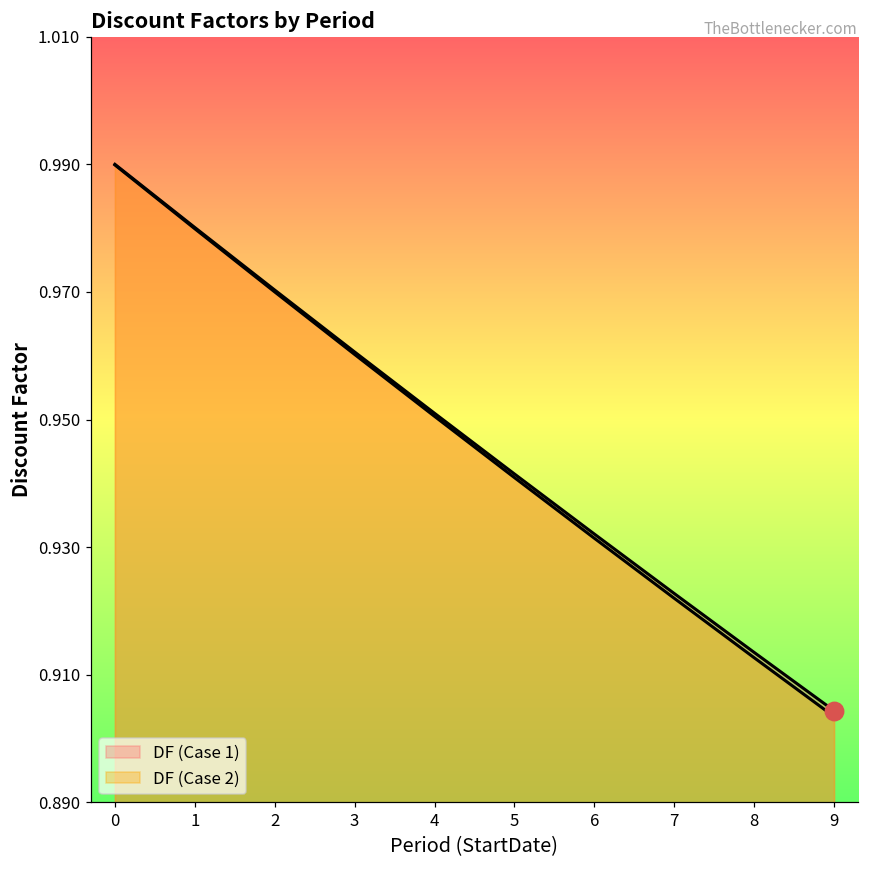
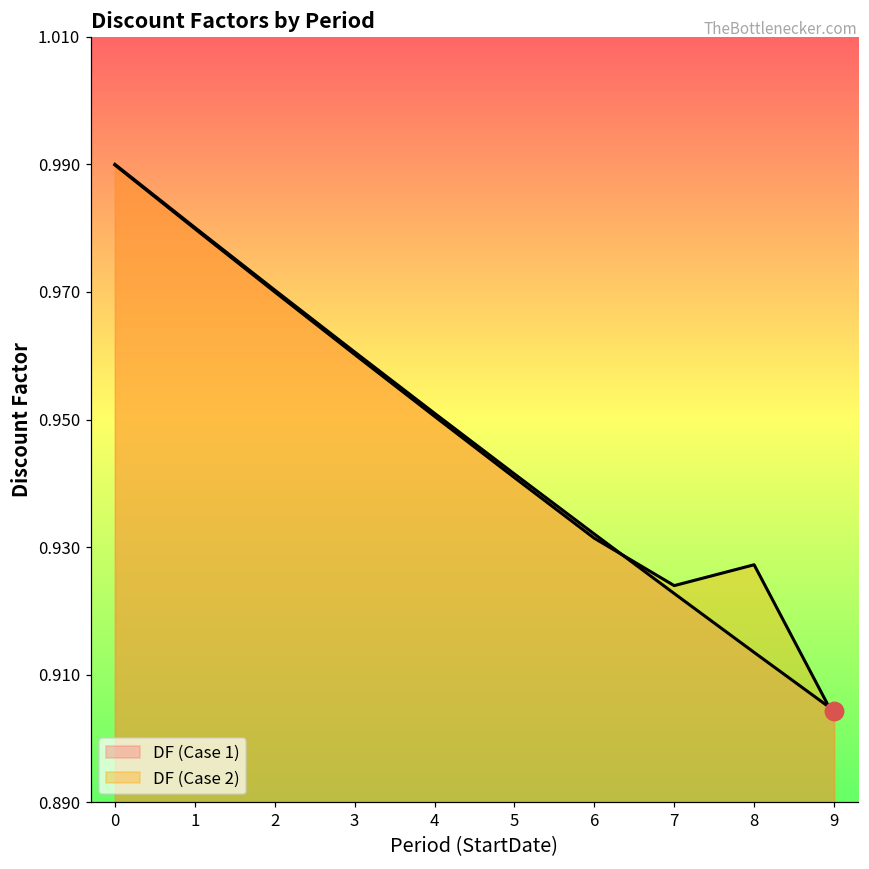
  {
    "DF (Case 2)": {
      "4": 0.951,
      "5": 0.941,
      "6": 0.931,
-     "7": 0.922,
-     "8": 0.913,
+     "7": 0.924,
+     "8": 0.927,
      "9": 0.903
    }
  }
